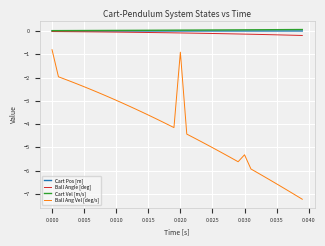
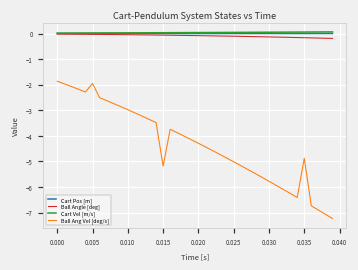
  {
    "Ball Angle [deg]": {
      "0.030": -0.1,
      "0.035": -0.2
    },
    "Ball Ang Vel [deg/s]": {
-     "0.000": -0.8,
-     "0.005": -2.4,
+     "0.000": -1.9,
+     "0.005": -1.9,
      "0.010": -3.0,
-     "0.015": -3.6,
-     "0.020": -0.9,
+     "0.015": -5.2,
+     "0.020": -4.3,
      "0.025": -5.0,
-     "0.030": -5.3,
-     "0.035": -6.6
+     "0.030": -5.8,
+     "0.035": -4.9
    }
  }
